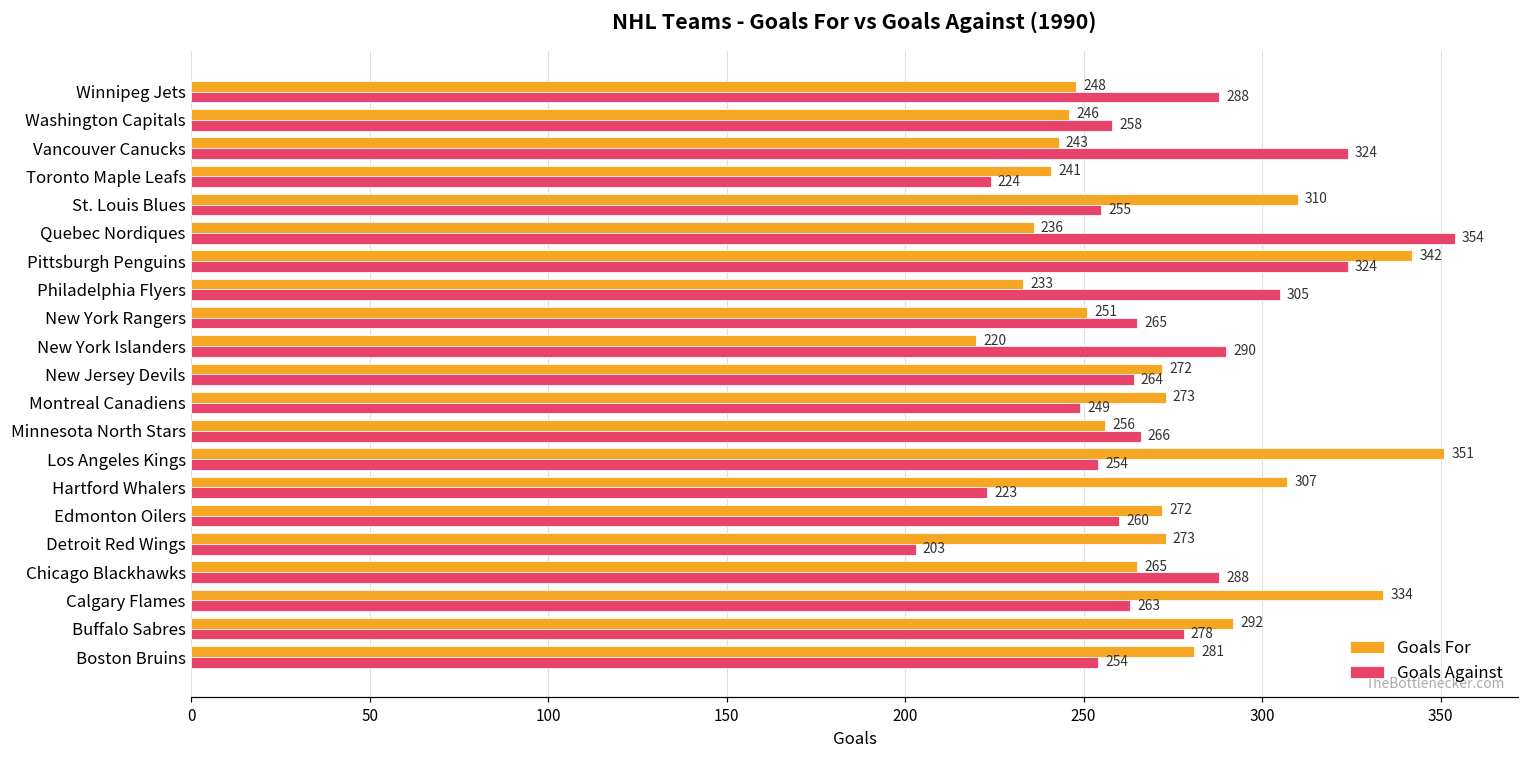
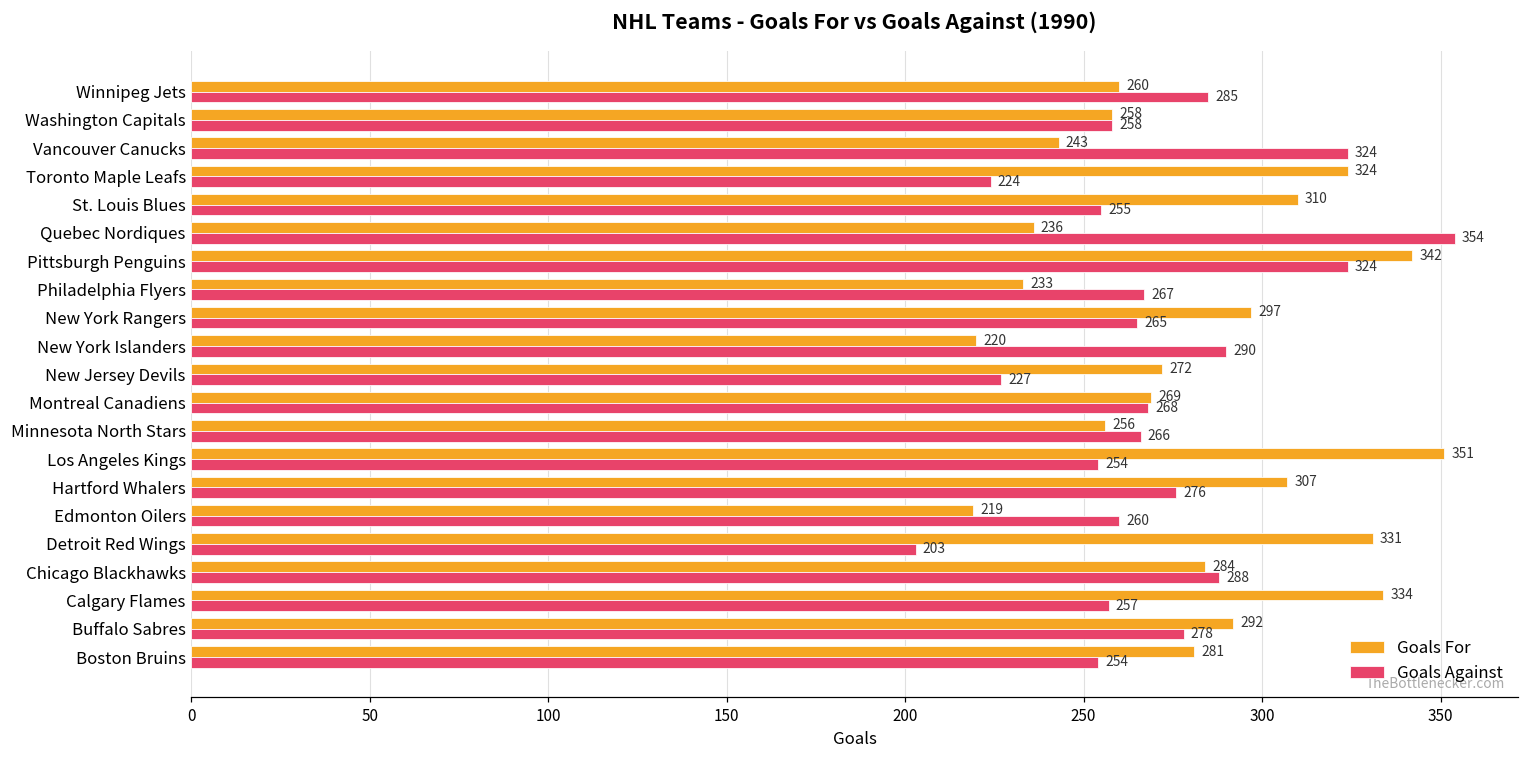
  {
    "Goals For": {
-     "Winnipeg Jets": 248,
-     "Washington Capitals": 246,
+     "Winnipeg Jets": 260,
+     "Washington Capitals": 258,
      "Vancouver Canucks": 243,
-     "Toronto Maple Leafs": 241,
+     "Toronto Maple Leafs": 324,
      "St. Louis Blues": 310,
      "Quebec Nordiques": 236,
      "Pittsburgh Penguins": 342,
      "Philadelphia Flyers": 233,
-     "New York Rangers": 251,
+     "New York Rangers": 297,
      "New York Islanders": 220,
      "New Jersey Devils": 272,
-     "Montreal Canadiens": 273,
+     "Montreal Canadiens": 269,
      "Minnesota North Stars": 256,
      "Los Angeles Kings": 351,
      "Hartford Whalers": 307,
-     "Edmonton Oilers": 272,
-     "Detroit Red Wings": 273,
-     "Chicago Blackhawks": 265,
+     "Edmonton Oilers": 219,
+     "Detroit Red Wings": 331,
+     "Chicago Blackhawks": 284,
      "Calgary Flames": 334,
      "Buffalo Sabres": 292,
      "Boston Bruins": 281
    },
    "Goals Against": {
-     "Winnipeg Jets": 288,
+     "Winnipeg Jets": 285,
      "Vancouver Canucks": 324,
      "Toronto Maple Leafs": 224,
      "St. Louis Blues": 255,
      "Quebec Nordiques": 354,
      "Pittsburgh Penguins": 324,
-     "Philadelphia Flyers": 305,
+     "Philadelphia Flyers": 267,
      "New York Rangers": 265,
      "New York Islanders": 290,
-     "New Jersey Devils": 264,
-     "Montreal Canadiens": 249,
+     "New Jersey Devils": 227,
+     "Montreal Canadiens": 268,
      "Minnesota North Stars": 266,
      "Los Angeles Kings": 254,
-     "Hartford Whalers": 223,
+     "Hartford Whalers": 276,
      "Edmonton Oilers": 260,
      "Detroit Red Wings": 203,
      "Chicago Blackhawks": 288,
-     "Calgary Flames": 263,
+     "Calgary Flames": 257,
      "Buffalo Sabres": 278,
      "Boston Bruins": 254
    }
  }
